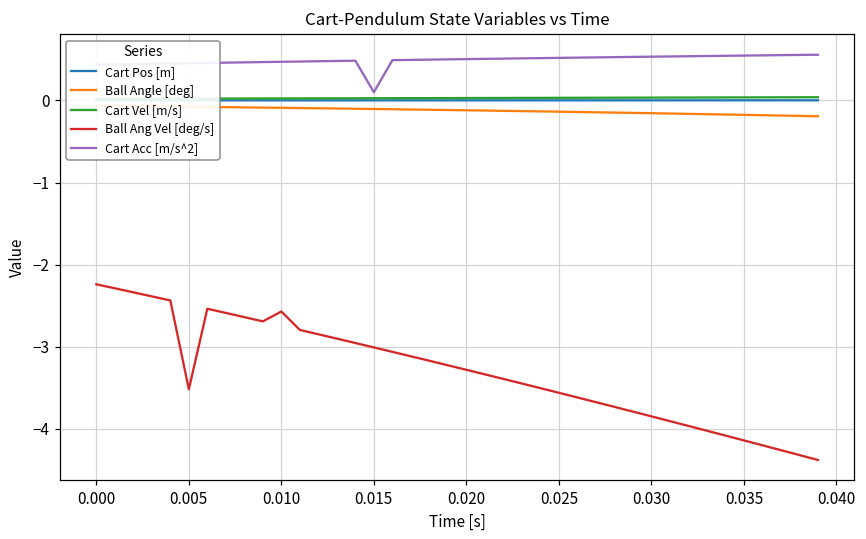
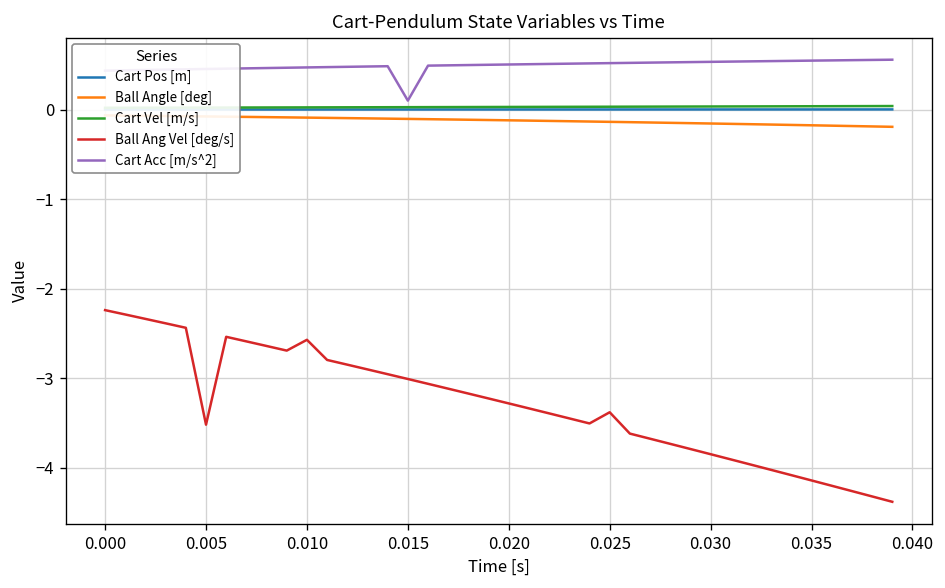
  {
    "Cart Pos [m]": {
      "0.035": 0.0
    },
    "Ball Angle [deg]": {
      "0.010": -0.1,
      "0.015": -0.1,
      "0.020": -0.1,
      "0.025": -0.1,
      "0.030": -0.2,
      "0.035": -0.2
    },
    "Cart Vel [m/s]": {
      "0.035": 0.0
    },
    "Ball Ang Vel [deg/s]": {
      "0.000": -2.2,
      "0.005": -3.5,
      "0.010": -2.6,
      "0.015": -3.0,
      "0.020": -3.3,
-     "0.025": -3.6,
+     "0.025": -3.4,
      "0.030": -3.8,
      "0.035": -4.1
    },
    "Cart Acc [m/s^2]": {
      "0.010": 0.5,
      "0.015": 0.1,
      "0.020": 0.5,
      "0.025": 0.5,
      "0.030": 0.5,
      "0.035": 0.5
    }
  }
